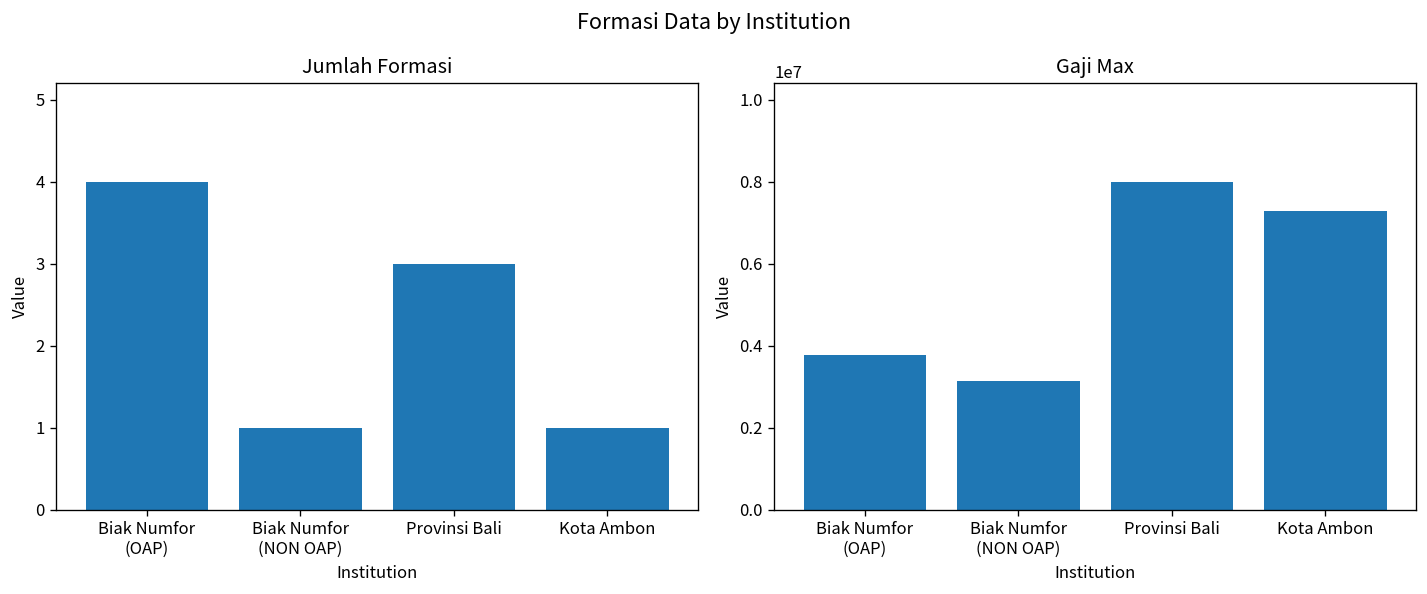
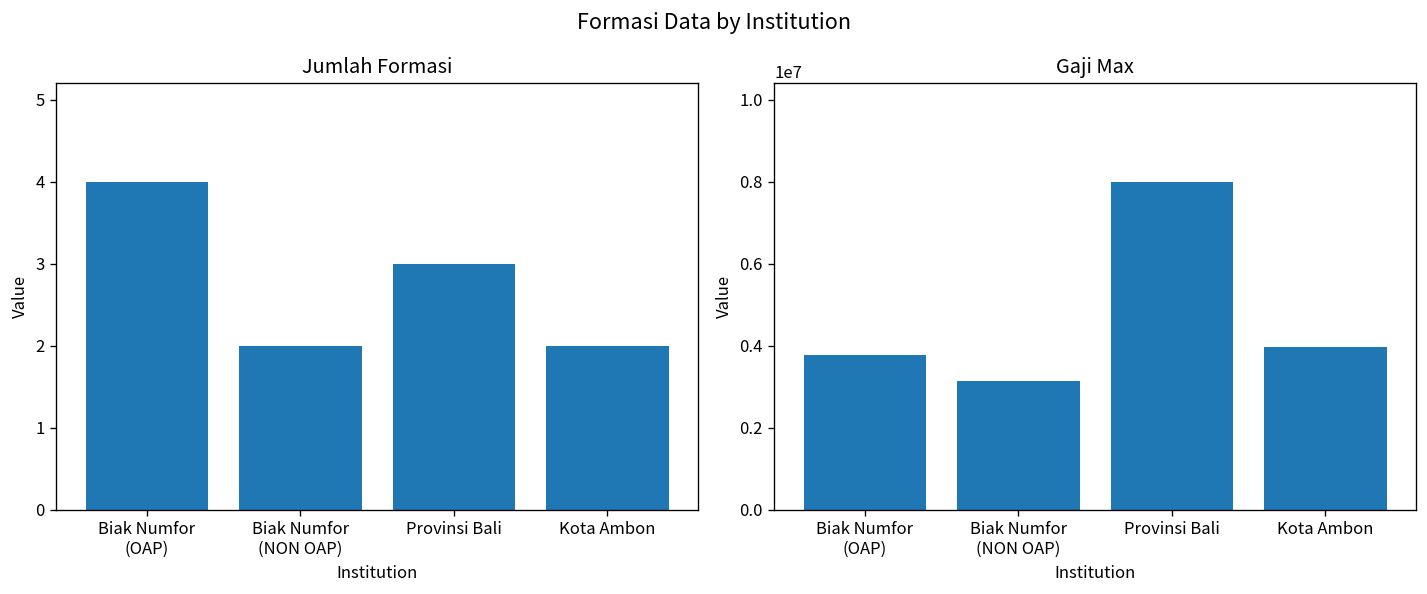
  {
    "Jumlah Formasi": {
      "Biak Numfor (OAP)": 4,
-     "Biak Numfor (NON OAP)": 1,
+     "Biak Numfor (NON OAP)": 2,
      "Provinsi Bali": 3,
-     "Kota Ambon": 1
+     "Kota Ambon": 2
    },
    "Gaji Max": {
      "Biak Numfor (OAP)": 3800000,
      "Biak Numfor (NON OAP)": 3100000,
      "Provinsi Bali": 8000000,
-     "Kota Ambon": 7300000
+     "Kota Ambon": 4000000
    }
  }
